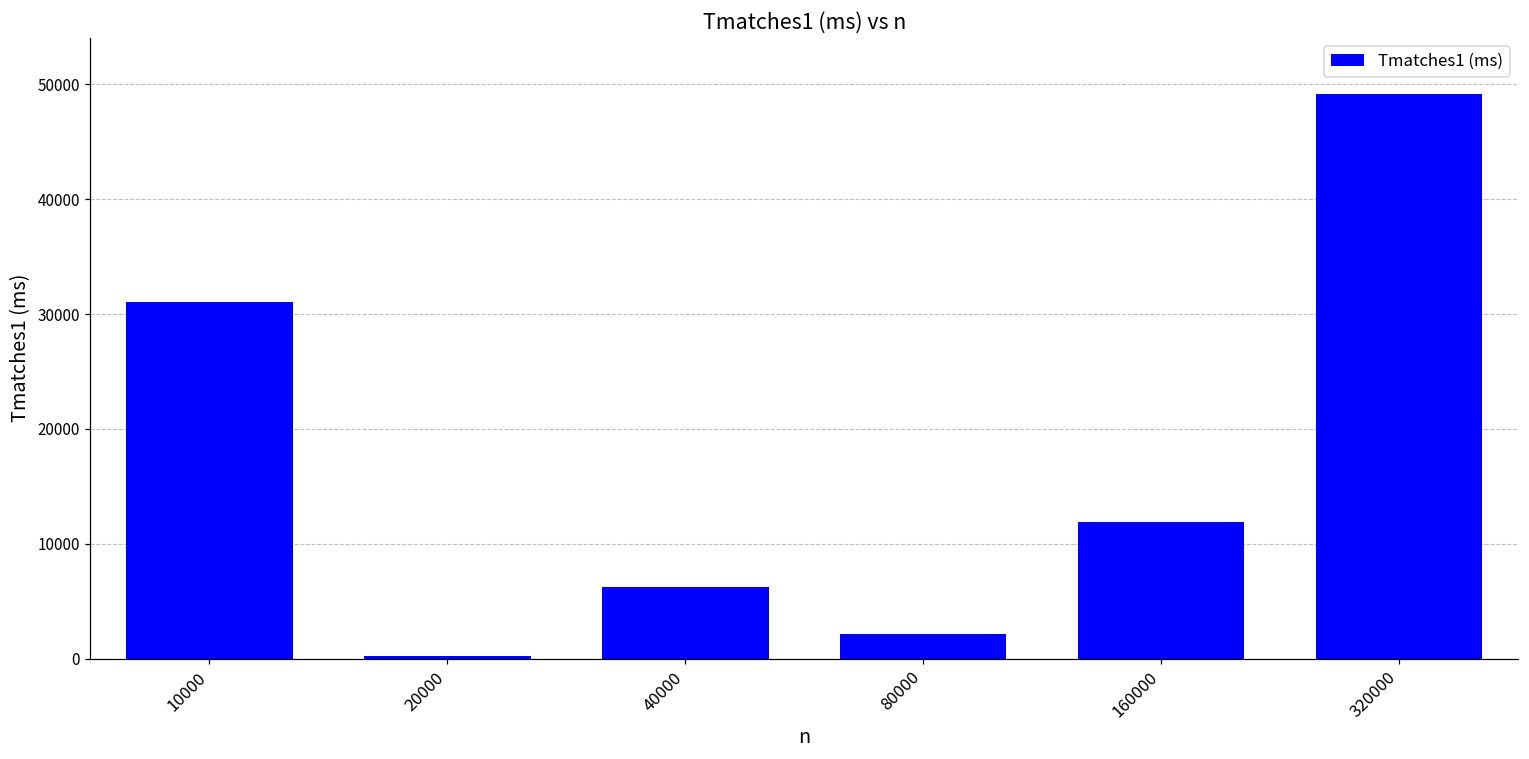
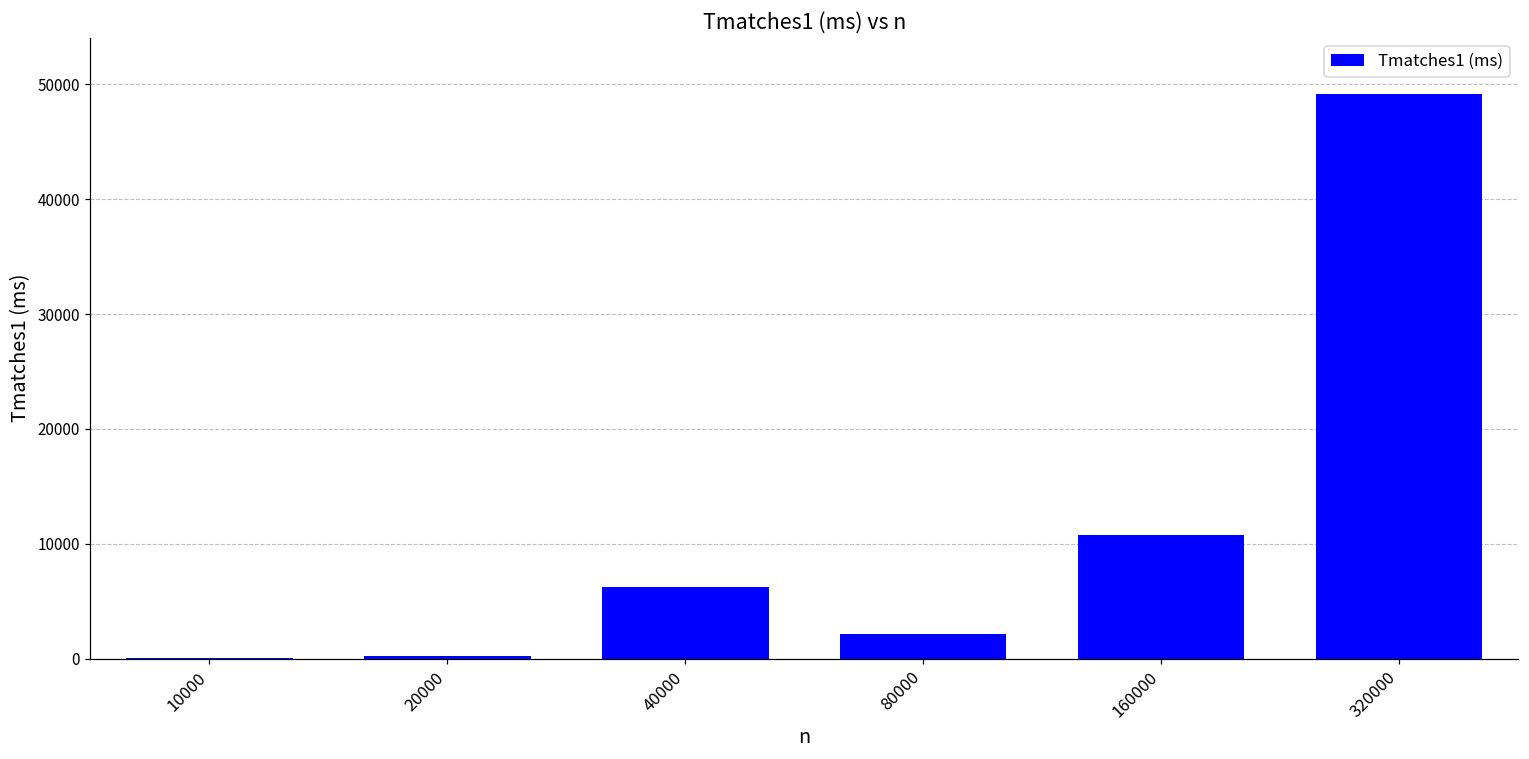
  {
-   "10000": 31000,
+   "10000": 100,
    "40000": 6200,
    "80000": 2100,
-   "160000": 11900,
+   "160000": 10800,
    "320000": 49200
  }
